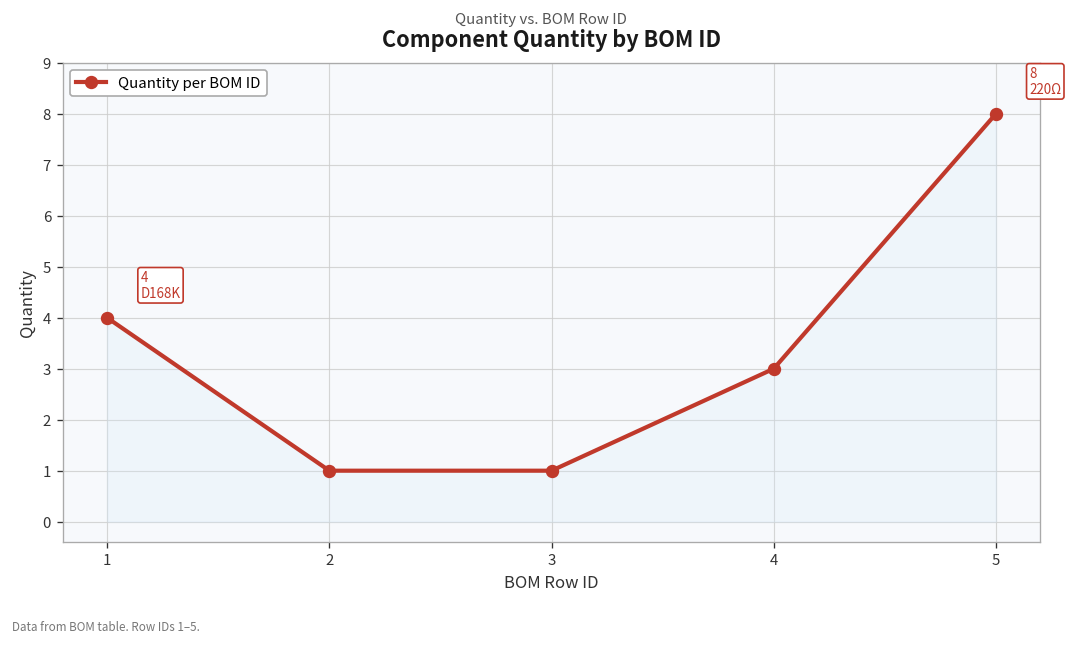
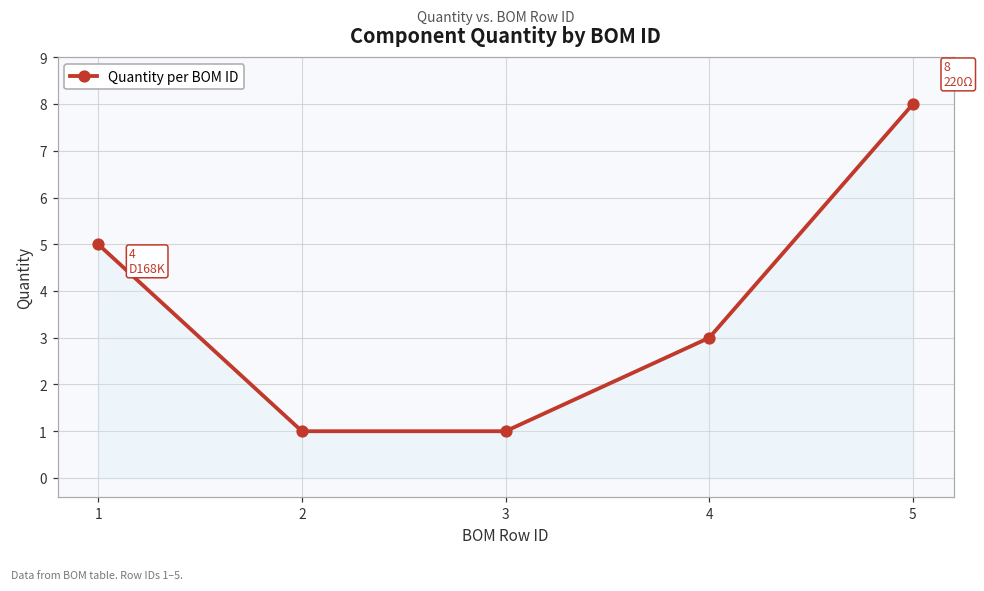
  {
-   "1": 4,
+   "1": 5,
    "2": 1,
    "3": 1,
    "4": 3,
    "5": 8
  }
